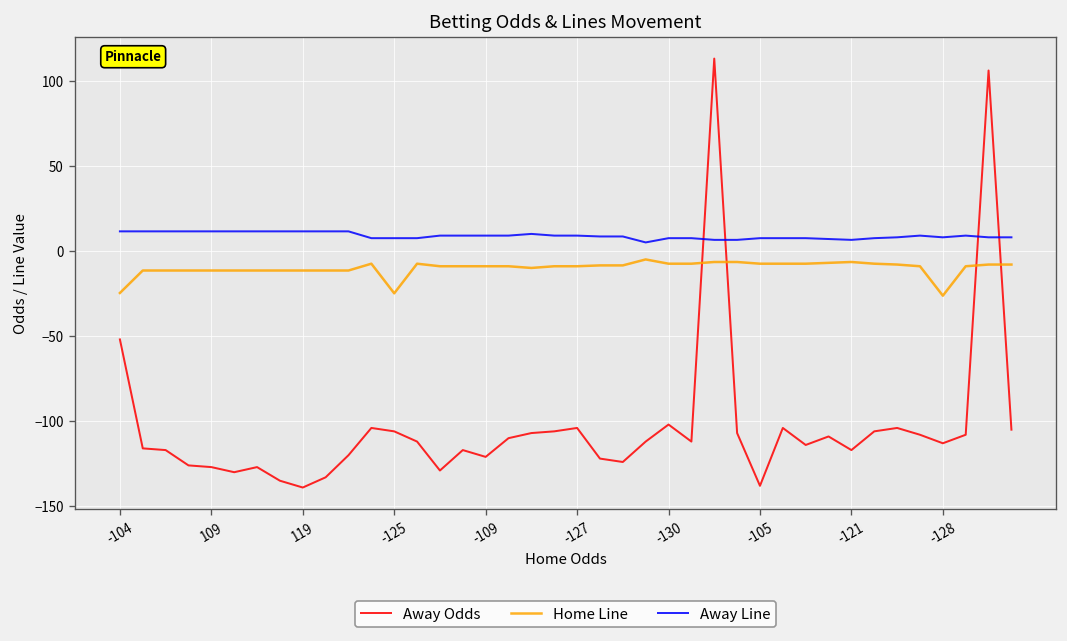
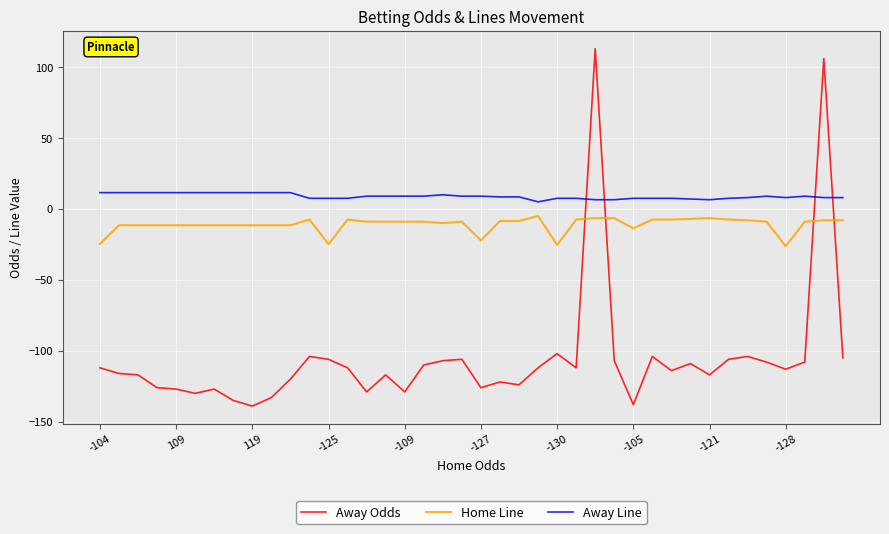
  {
    "Away Odds": {
-     "-104": -52,
+     "-104": -112,
      "109": -127,
      "119": -139,
      "-125": -106,
-     "-109": -121,
-     "-127": -104,
+     "-109": -129,
+     "-127": -126,
      "-130": -102,
      "-105": -138,
      "-121": -117,
      "-128": -113
    },
    "Home Line": {
      "-104": -25,
      "109": -12,
      "119": -12,
      "-125": -25,
      "-109": -9,
-     "-127": -9,
-     "-130": -8,
-     "-105": -8,
+     "-127": -22,
+     "-130": -25,
+     "-105": -14,
      "-121": -7,
      "-128": -26
    },
    "Away Line": {
      "-104": 12,
      "109": 12,
      "119": 12,
      "-125": 8,
      "-109": 9,
      "-127": 9,
      "-130": 8,
      "-105": 8,
      "-121": 7,
      "-128": 8
    }
  }
